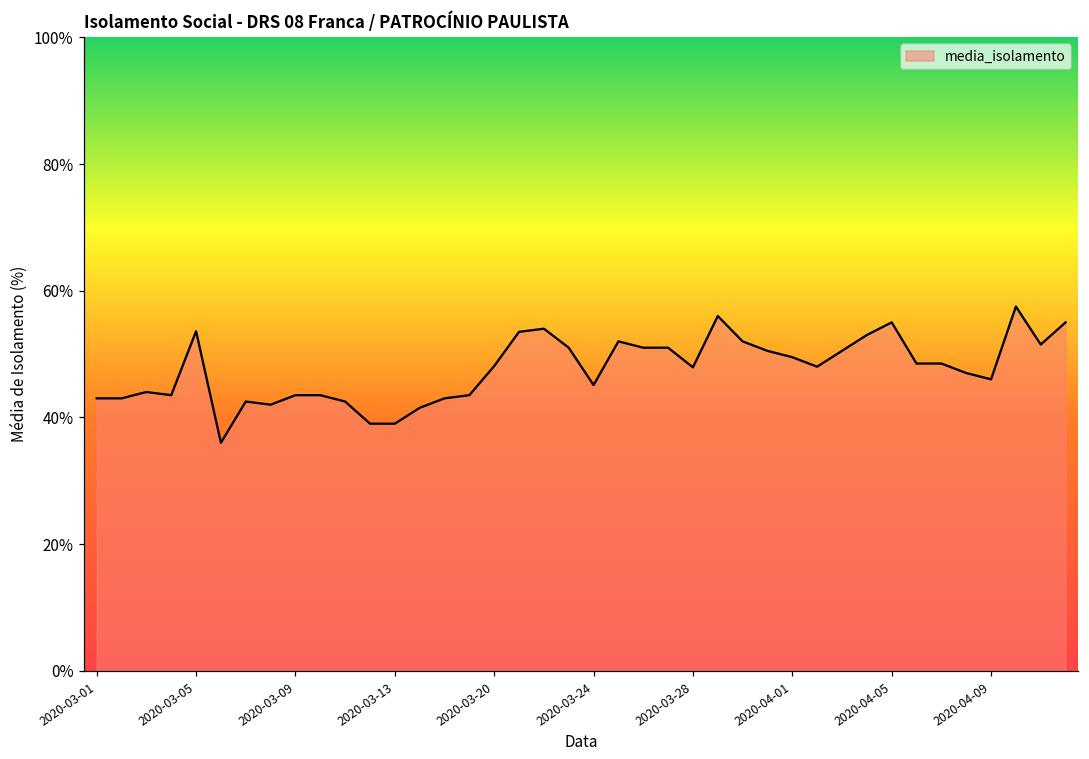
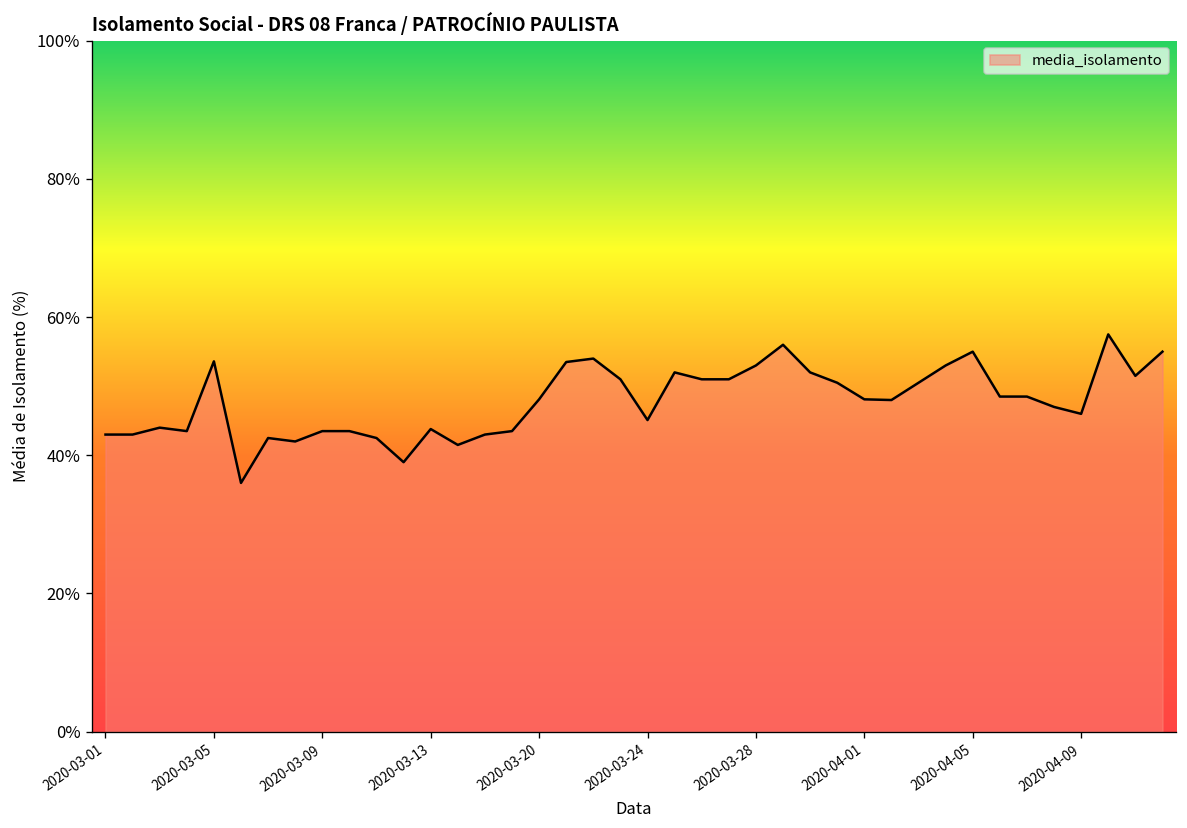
  {
    "2020-03-01": "43%",
    "2020-03-05": "54%",
    "2020-03-09": "44%",
-   "2020-03-13": "39%",
+   "2020-03-13": "44%",
    "2020-03-20": "48%",
    "2020-03-24": "45%",
-   "2020-03-28": "48%",
-   "2020-04-01": "50%",
+   "2020-03-28": "53%",
+   "2020-04-01": "48%",
    "2020-04-05": "55%",
    "2020-04-09": "46%"
  }
